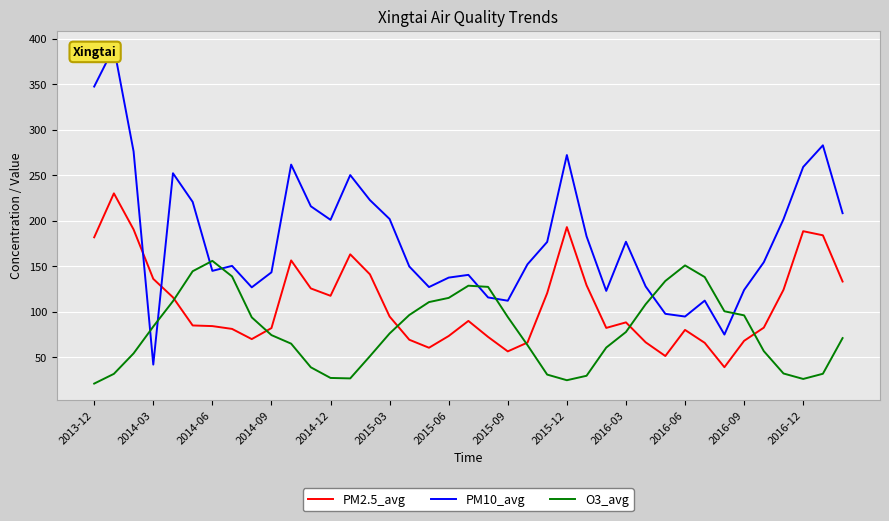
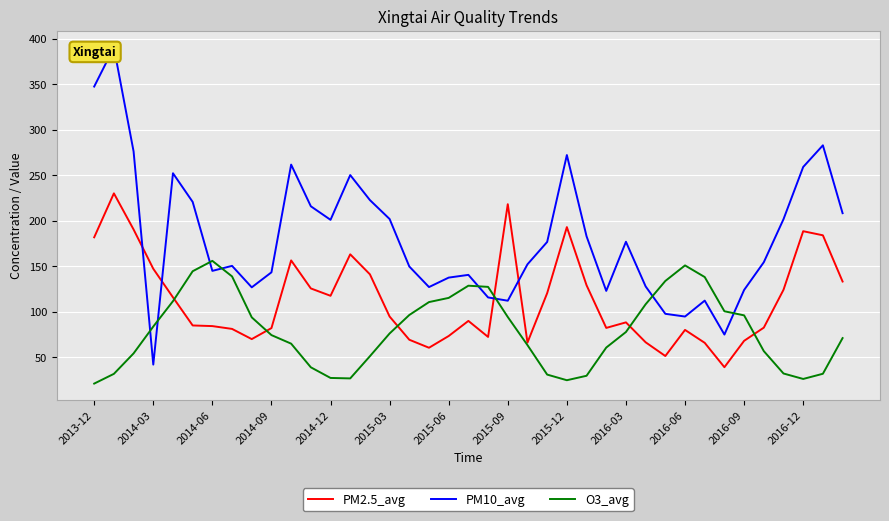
  {
    "PM2.5_avg": {
      "2013-12": 180,
-     "2014-03": 140,
+     "2014-03": 150,
      "2014-06": 80,
      "2014-09": 80,
      "2014-12": 120,
      "2015-03": 90,
      "2015-06": 70,
-     "2015-09": 60,
+     "2015-09": 220,
      "2015-12": 190,
      "2016-03": 90,
      "2016-06": 80,
      "2016-09": 70,
      "2016-12": 190
    },
    "PM10_avg": {
      "2013-12": 350,
      "2014-03": 40,
      "2014-06": 140,
      "2014-09": 140,
      "2014-12": 200,
      "2015-03": 200,
      "2015-06": 140,
      "2015-09": 110,
      "2015-12": 270,
      "2016-03": 180,
      "2016-06": 90,
      "2016-09": 120,
      "2016-12": 260
    },
    "O3_avg": {
      "2013-12": 20,
      "2014-03": 80,
      "2014-06": 160,
      "2014-09": 70,
      "2014-12": 30,
      "2015-03": 80,
      "2015-06": 120,
      "2015-09": 90,
      "2015-12": 20,
      "2016-03": 80,
      "2016-06": 150,
      "2016-09": 100,
      "2016-12": 30
    }
  }
